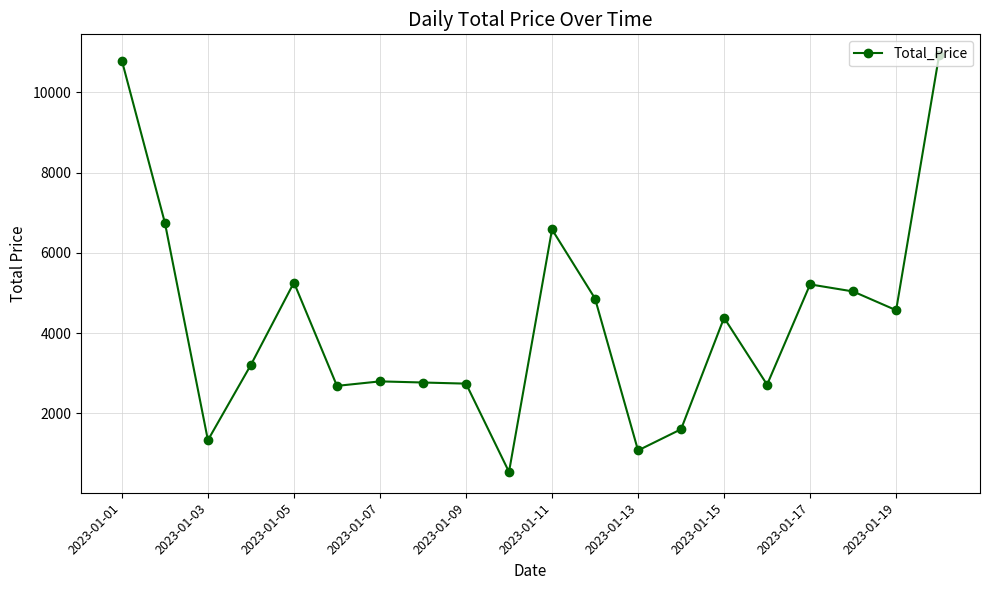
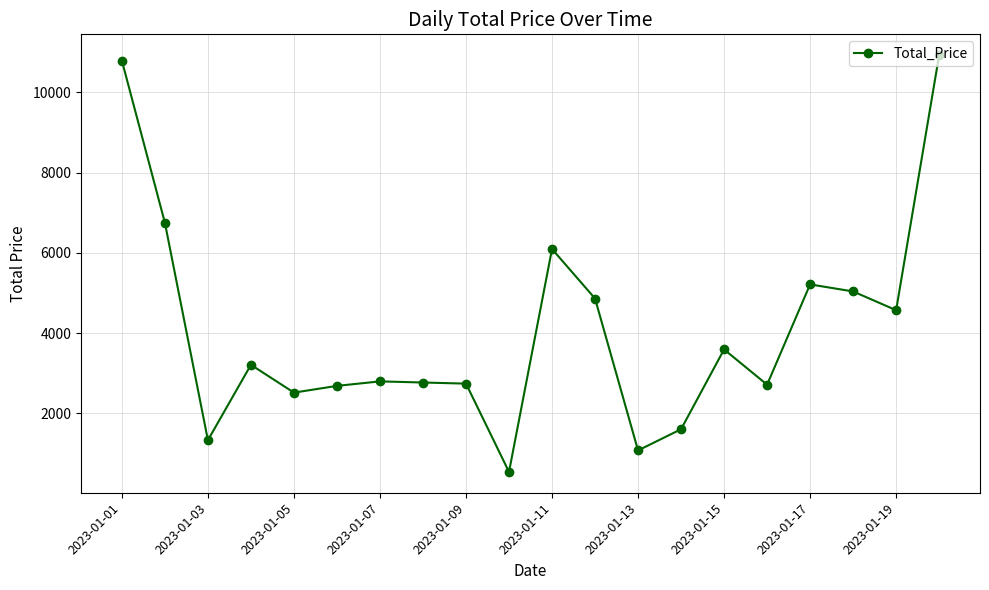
  {
    "2023-01-01": 10800,
    "2023-01-03": 1300,
-   "2023-01-05": 5300,
+   "2023-01-05": 2500,
    "2023-01-07": 2800,
    "2023-01-09": 2700,
-   "2023-01-11": 6600,
+   "2023-01-11": 6100,
    "2023-01-13": 1100,
-   "2023-01-15": 4400,
+   "2023-01-15": 3600,
    "2023-01-17": 5200,
    "2023-01-19": 4600
  }
